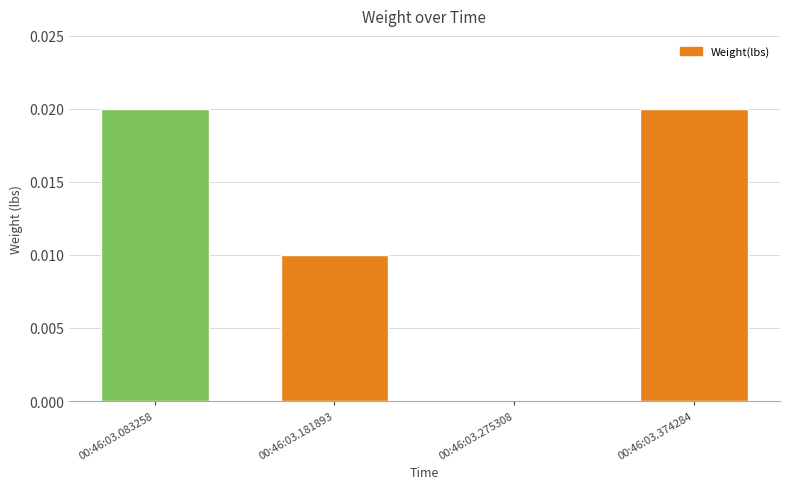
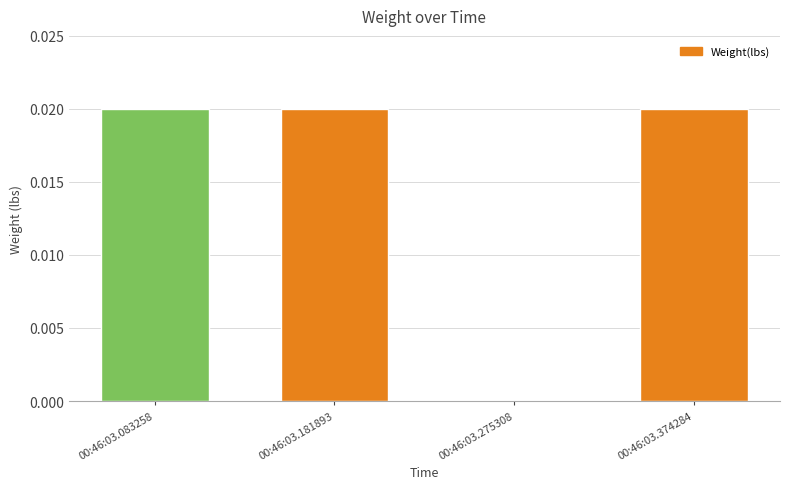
  {
    "00:46:03.083258": 0.02,
-   "00:46:03.181893": 0.01,
+   "00:46:03.181893": 0.02,
    "00:46:03.275308": 0.00,
    "00:46:03.374284": 0.02
  }
